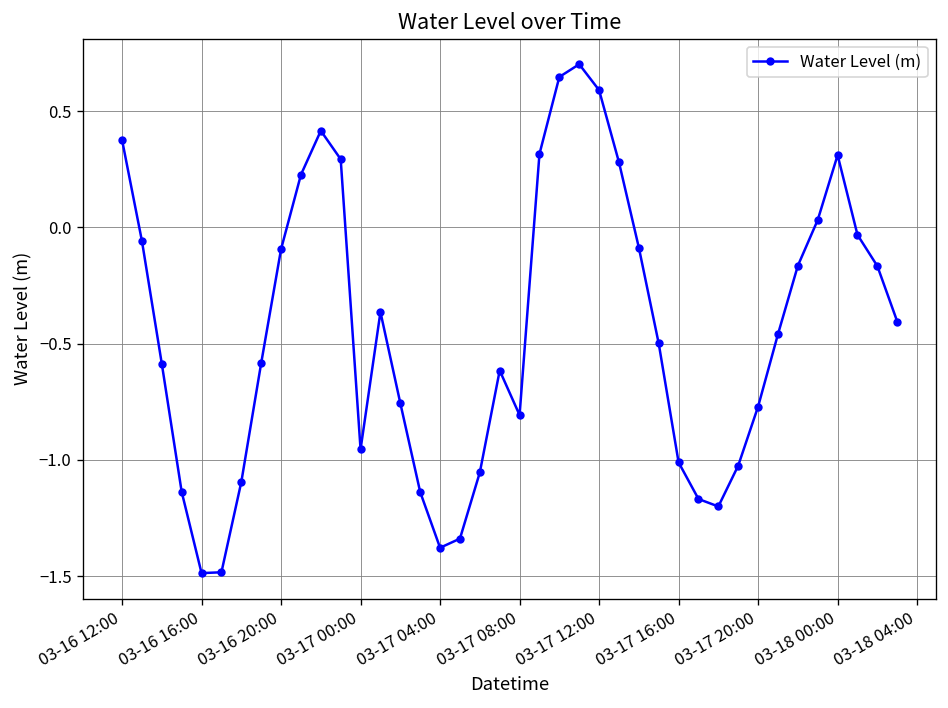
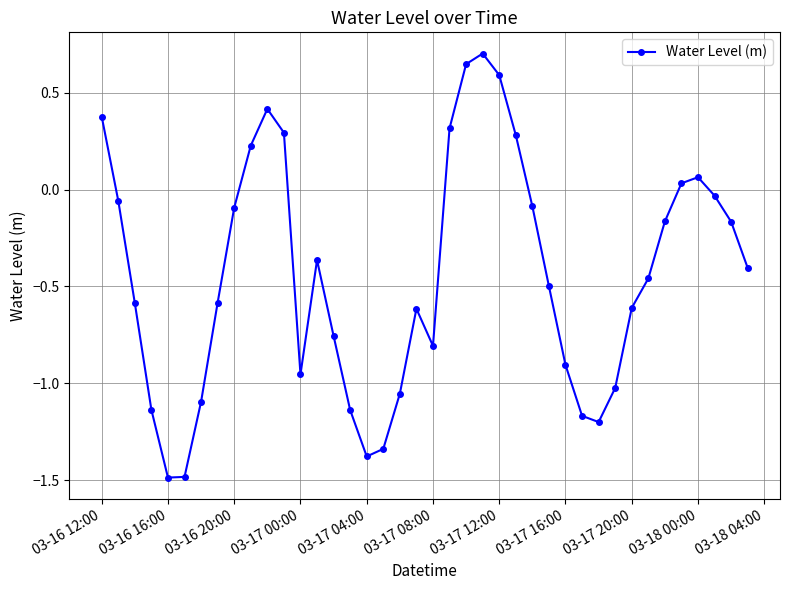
  {
    "03-16 12:00": 0.38,
    "03-16 16:00": -1.49,
    "03-16 20:00": -0.09,
    "03-17 00:00": -0.95,
    "03-17 04:00": -1.38,
    "03-17 08:00": -0.81,
    "03-17 12:00": 0.59,
-   "03-17 16:00": -1.01,
-   "03-17 20:00": -0.77,
-   "03-18 00:00": 0.31
+   "03-17 16:00": -0.91,
+   "03-17 20:00": -0.61,
+   "03-18 00:00": 0.06
  }
